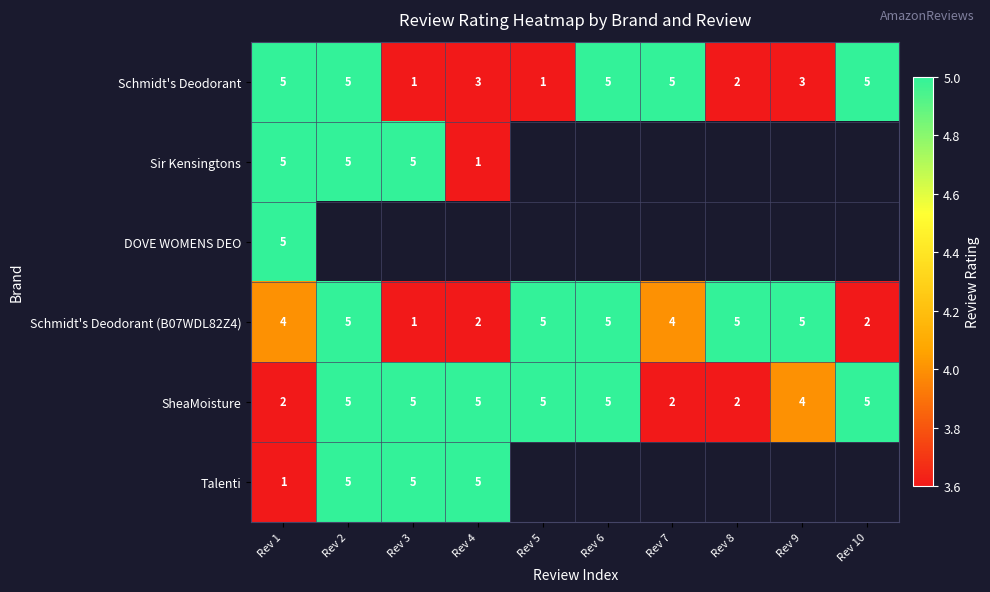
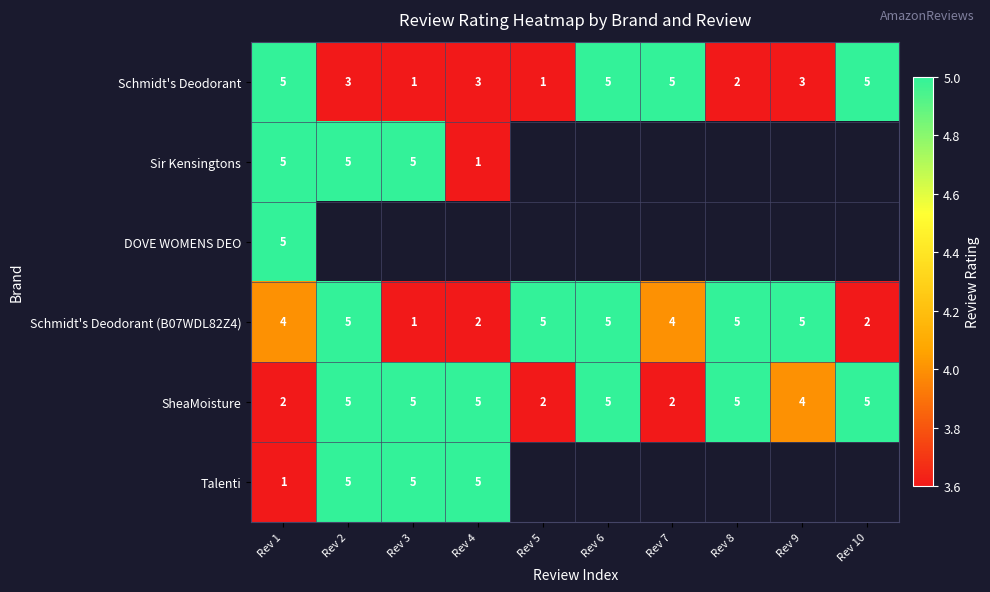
  {
    "Schmidt's Deodorant": {
      "Rev 1": 5,
-     "Rev 2": 5,
+     "Rev 2": 3,
      "Rev 3": 1,
      "Rev 4": 3,
      "Rev 5": 1,
      "Rev 6": 5,
      "Rev 7": 5,
      "Rev 8": 2,
      "Rev 9": 3,
      "Rev 10": 5
    },
    "Sir Kensingtons": {
      "Rev 1": 5,
      "Rev 2": 5,
      "Rev 3": 5,
      "Rev 4": 1
    },
    "DOVE WOMENS DEO": {
      "Rev 1": 5
    },
    "Schmidt's Deodorant (B07WDL82Z4)": {
      "Rev 1": 4,
      "Rev 2": 5,
      "Rev 3": 1,
      "Rev 4": 2,
      "Rev 5": 5,
      "Rev 6": 5,
      "Rev 7": 4,
      "Rev 8": 5,
      "Rev 9": 5,
      "Rev 10": 2
    },
    "SheaMoisture": {
      "Rev 1": 2,
      "Rev 2": 5,
      "Rev 3": 5,
      "Rev 4": 5,
-     "Rev 5": 5,
+     "Rev 5": 2,
      "Rev 6": 5,
      "Rev 7": 2,
-     "Rev 8": 2,
+     "Rev 8": 5,
      "Rev 9": 4,
      "Rev 10": 5
    },
    "Talenti": {
      "Rev 1": 1,
      "Rev 2": 5,
      "Rev 3": 5,
      "Rev 4": 5
    }
  }
